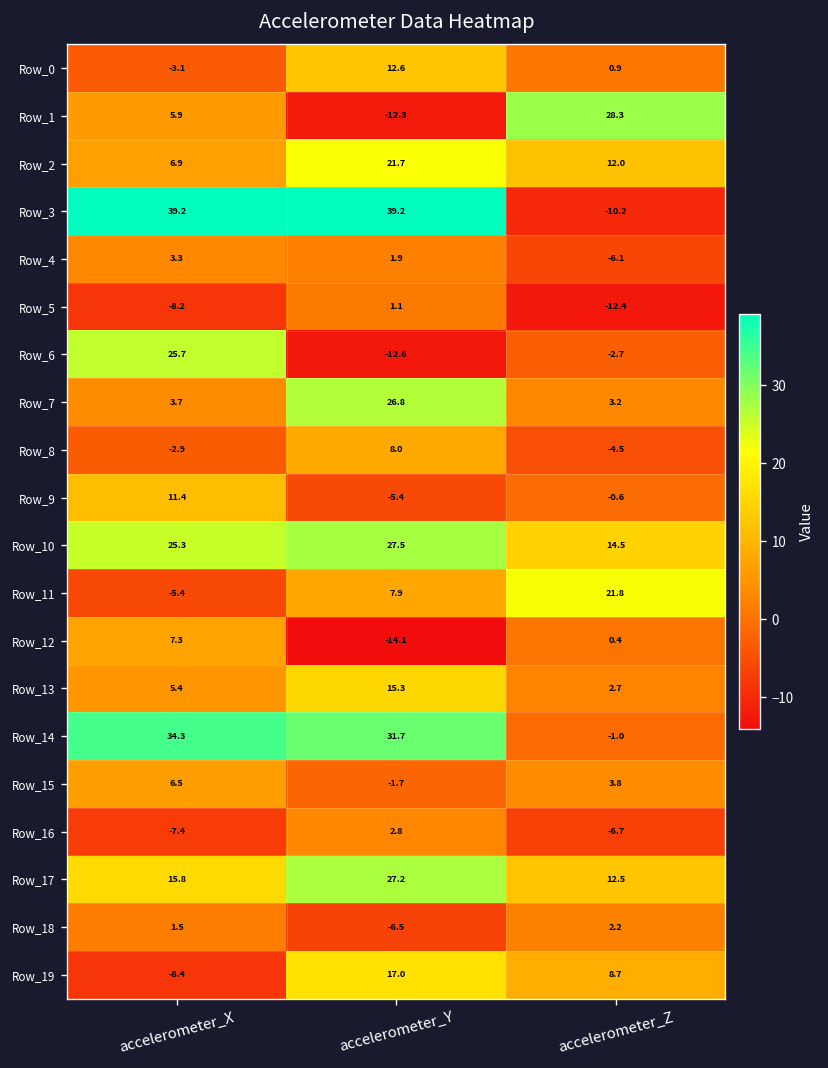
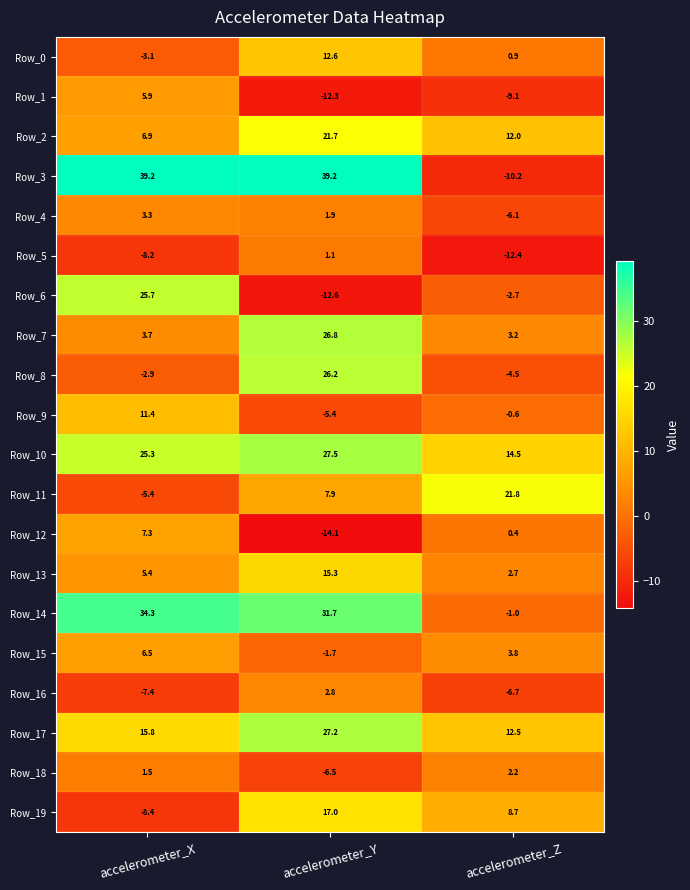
  {
    "Row_0": {
      "accelerometer_X": -3.1,
      "accelerometer_Y": 12.6,
      "accelerometer_Z": 0.9
    },
    "Row_1": {
      "accelerometer_X": 5.9,
      "accelerometer_Y": -12.3,
-     "accelerometer_Z": 28.3
+     "accelerometer_Z": -9.1
    },
    "Row_2": {
      "accelerometer_X": 6.9,
      "accelerometer_Y": 21.7,
      "accelerometer_Z": 12.0
    },
    "Row_3": {
      "accelerometer_X": 39.2,
      "accelerometer_Y": 39.2,
      "accelerometer_Z": -10.2
    },
    "Row_4": {
      "accelerometer_X": 3.3,
      "accelerometer_Y": 1.9,
      "accelerometer_Z": -6.1
    },
    "Row_5": {
      "accelerometer_X": -8.2,
      "accelerometer_Y": 1.1,
      "accelerometer_Z": -12.4
    },
    "Row_6": {
      "accelerometer_X": 25.7,
      "accelerometer_Y": -12.6,
      "accelerometer_Z": -2.7
    },
    "Row_7": {
      "accelerometer_X": 3.7,
      "accelerometer_Y": 26.8,
      "accelerometer_Z": 3.2
    },
    "Row_8": {
      "accelerometer_X": -2.9,
-     "accelerometer_Y": 8.0,
+     "accelerometer_Y": 26.2,
      "accelerometer_Z": -4.5
    },
    "Row_9": {
      "accelerometer_X": 11.4,
      "accelerometer_Y": -5.4,
      "accelerometer_Z": -0.6
    },
    "Row_10": {
      "accelerometer_X": 25.3,
      "accelerometer_Y": 27.5,
      "accelerometer_Z": 14.5
    },
    "Row_11": {
      "accelerometer_X": -5.4,
      "accelerometer_Y": 7.9,
      "accelerometer_Z": 21.8
    },
    "Row_12": {
      "accelerometer_X": 7.3,
      "accelerometer_Y": -14.1,
      "accelerometer_Z": 0.4
    },
    "Row_13": {
      "accelerometer_X": 5.4,
      "accelerometer_Y": 15.3,
      "accelerometer_Z": 2.7
    },
    "Row_14": {
      "accelerometer_X": 34.3,
      "accelerometer_Y": 31.7,
      "accelerometer_Z": -1.0
    },
    "Row_15": {
      "accelerometer_X": 6.5,
      "accelerometer_Y": -1.7,
      "accelerometer_Z": 3.8
    },
    "Row_16": {
      "accelerometer_X": -7.4,
      "accelerometer_Y": 2.8,
      "accelerometer_Z": -6.7
    },
    "Row_17": {
      "accelerometer_X": 15.8,
      "accelerometer_Y": 27.2,
      "accelerometer_Z": 12.5
    },
    "Row_18": {
      "accelerometer_X": 1.5,
      "accelerometer_Y": -6.5,
      "accelerometer_Z": 2.2
    },
    "Row_19": {
      "accelerometer_X": -8.4,
      "accelerometer_Y": 17.0,
      "accelerometer_Z": 8.7
    }
  }
